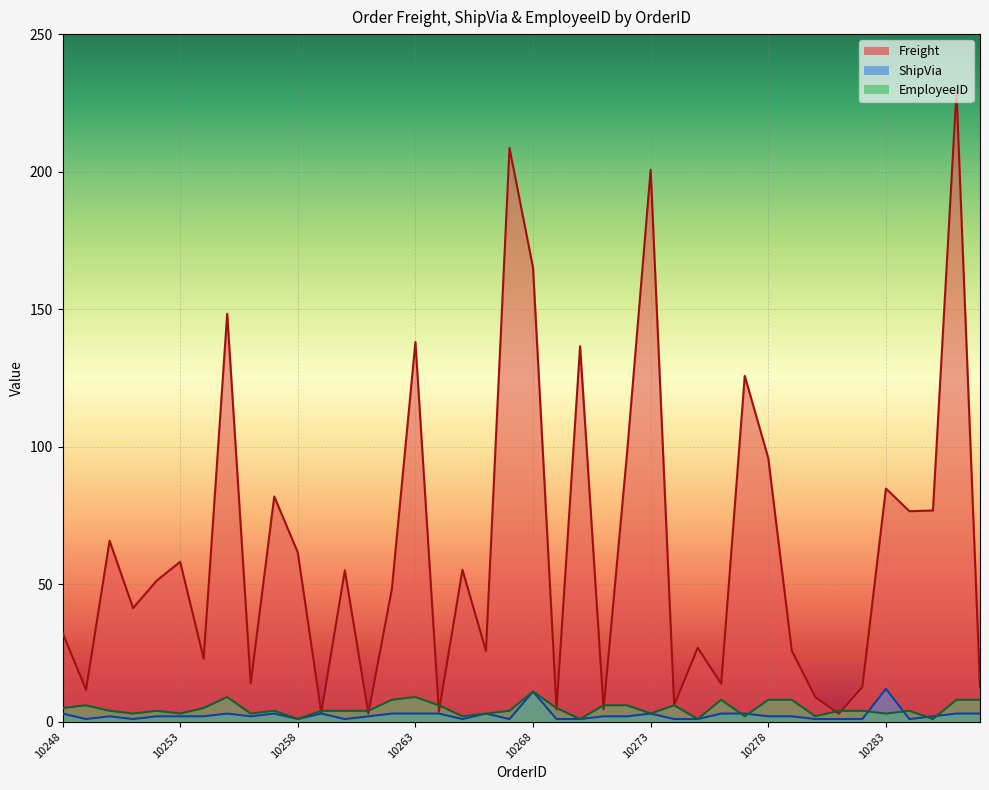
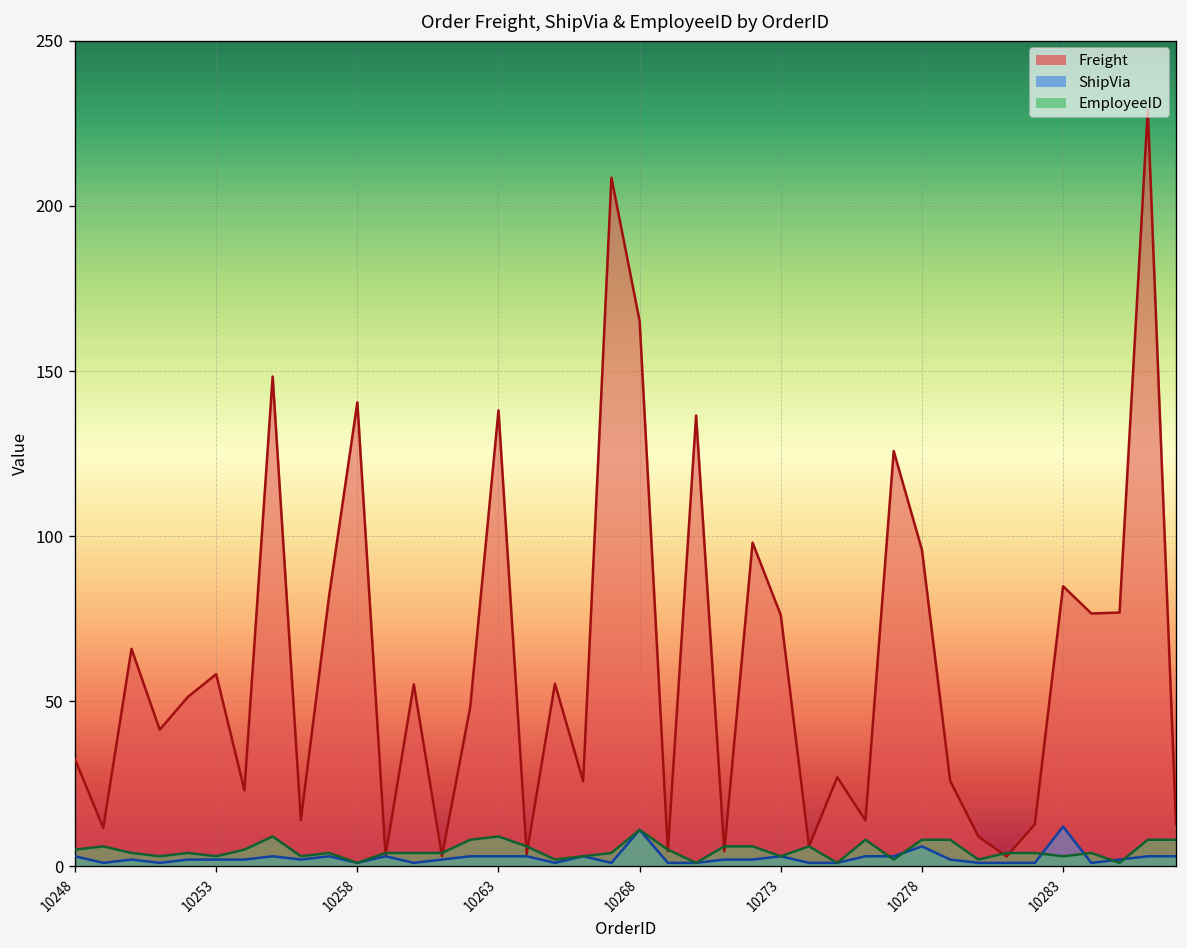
  {
    "Freight": {
      "10248": 32,
      "10253": 58,
-     "10258": 62,
+     "10258": 141,
      "10263": 138,
      "10268": 165,
-     "10273": 201,
+     "10273": 76,
      "10278": 96,
      "10283": 85
    },
    "ShipVia": {
      "10248": 3,
      "10253": 2,
      "10263": 3,
-     "10278": 2,
+     "10278": 6,
      "10283": 12
    },
    "EmployeeID": {
      "10248": 5,
      "10253": 3,
      "10263": 9,
      "10278": 8,
      "10283": 3
    }
  }
